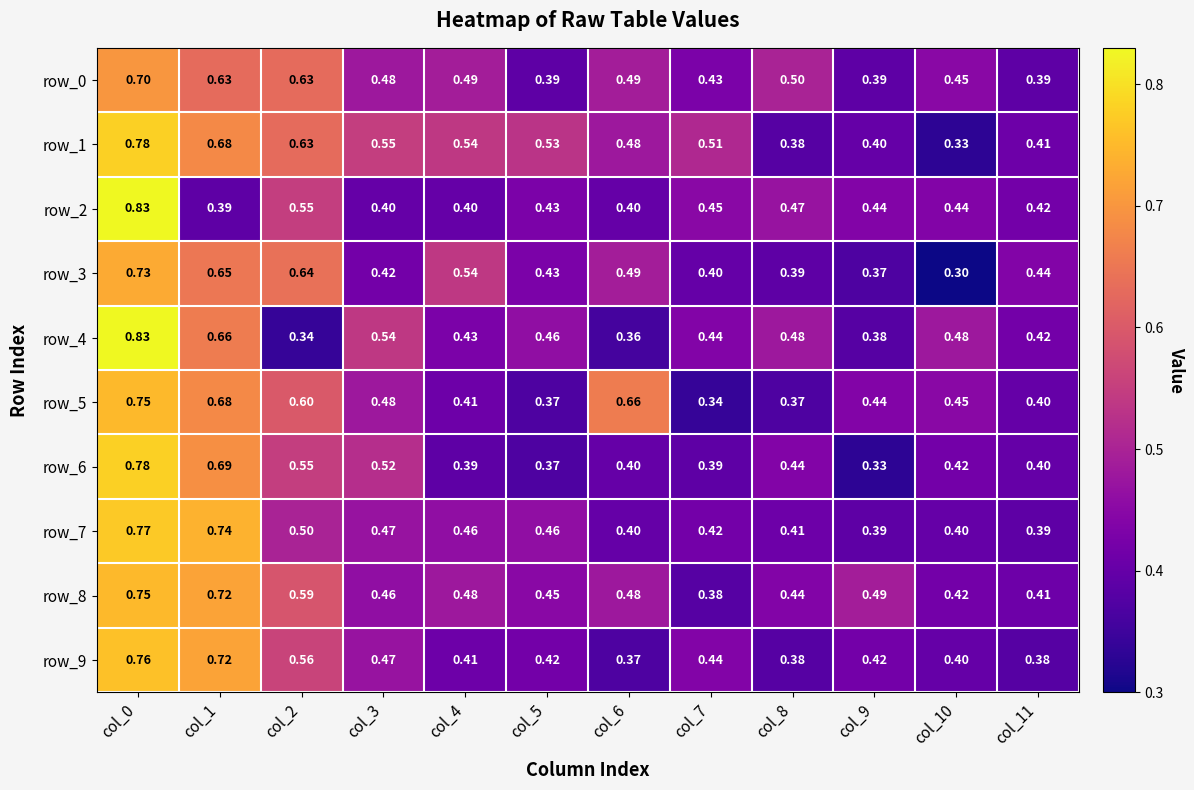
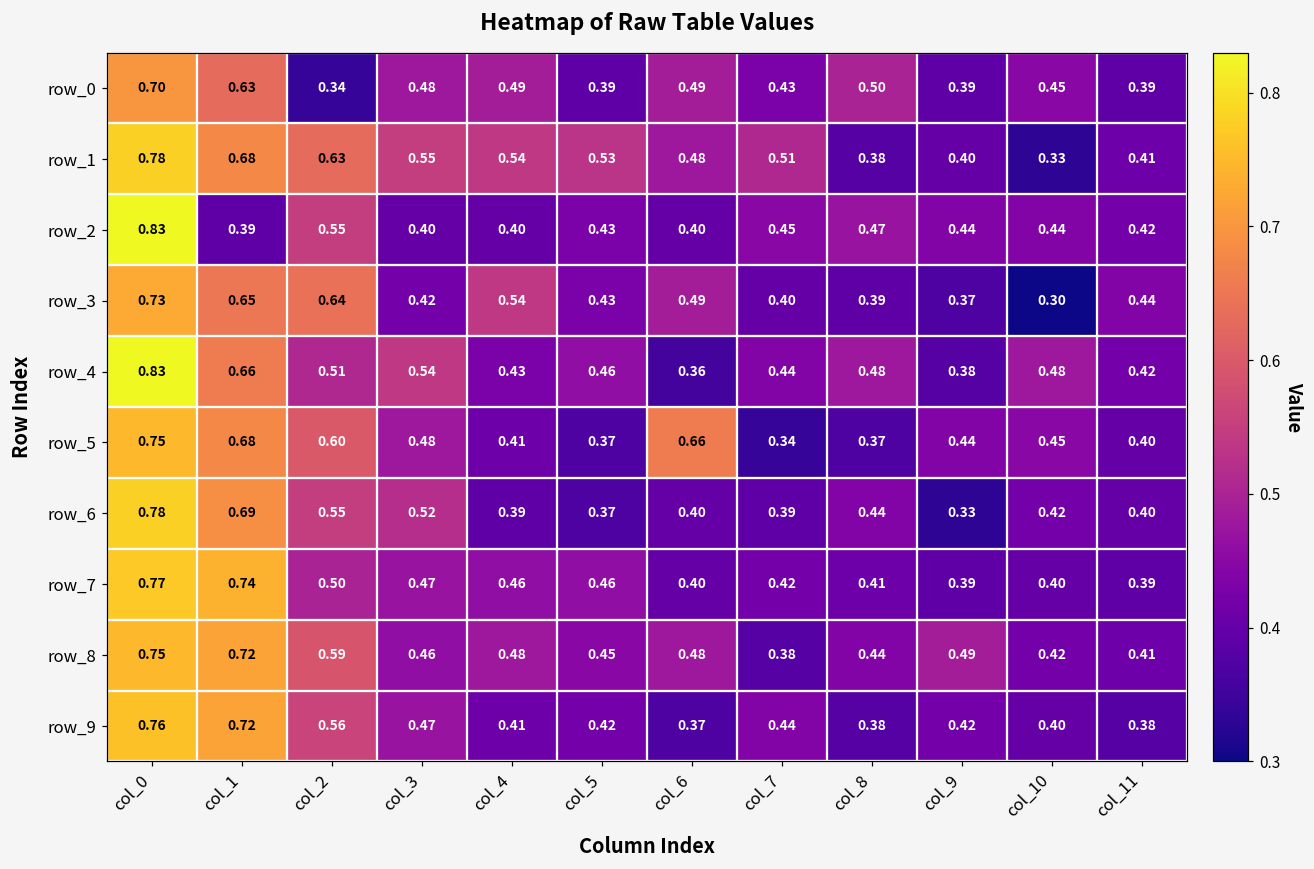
  {
    "row_0": {
      "col_0": 0.70,
      "col_1": 0.63,
-     "col_2": 0.63,
+     "col_2": 0.34,
      "col_3": 0.48,
      "col_4": 0.49,
      "col_5": 0.39,
      "col_6": 0.49,
      "col_7": 0.43,
      "col_8": 0.50,
      "col_9": 0.39,
      "col_10": 0.45,
      "col_11": 0.39
    },
    "row_1": {
      "col_0": 0.78,
      "col_1": 0.68,
      "col_2": 0.63,
      "col_3": 0.55,
      "col_4": 0.54,
      "col_5": 0.53,
      "col_6": 0.48,
      "col_7": 0.51,
      "col_8": 0.38,
      "col_9": 0.40,
      "col_10": 0.33,
      "col_11": 0.41
    },
    "row_2": {
      "col_0": 0.83,
      "col_1": 0.39,
      "col_2": 0.55,
      "col_3": 0.40,
      "col_4": 0.40,
      "col_5": 0.43,
      "col_6": 0.40,
      "col_7": 0.45,
      "col_8": 0.47,
      "col_9": 0.44,
      "col_10": 0.44,
      "col_11": 0.42
    },
    "row_3": {
      "col_0": 0.73,
      "col_1": 0.65,
      "col_2": 0.64,
      "col_3": 0.42,
      "col_4": 0.54,
      "col_5": 0.43,
      "col_6": 0.49,
      "col_7": 0.40,
      "col_8": 0.39,
      "col_9": 0.37,
      "col_10": 0.30,
      "col_11": 0.44
    },
    "row_4": {
      "col_0": 0.83,
      "col_1": 0.66,
-     "col_2": 0.34,
+     "col_2": 0.51,
      "col_3": 0.54,
      "col_4": 0.43,
      "col_5": 0.46,
      "col_6": 0.36,
      "col_7": 0.44,
      "col_8": 0.48,
      "col_9": 0.38,
      "col_10": 0.48,
      "col_11": 0.42
    },
    "row_5": {
      "col_0": 0.75,
      "col_1": 0.68,
      "col_2": 0.60,
      "col_3": 0.48,
      "col_4": 0.41,
      "col_5": 0.37,
      "col_6": 0.66,
      "col_7": 0.34,
      "col_8": 0.37,
      "col_9": 0.44,
      "col_10": 0.45,
      "col_11": 0.40
    },
    "row_6": {
      "col_0": 0.78,
      "col_1": 0.69,
      "col_2": 0.55,
      "col_3": 0.52,
      "col_4": 0.39,
      "col_5": 0.37,
      "col_6": 0.40,
      "col_7": 0.39,
      "col_8": 0.44,
      "col_9": 0.33,
      "col_10": 0.42,
      "col_11": 0.40
    },
    "row_7": {
      "col_0": 0.77,
      "col_1": 0.74,
      "col_2": 0.50,
      "col_3": 0.47,
      "col_4": 0.46,
      "col_5": 0.46,
      "col_6": 0.40,
      "col_7": 0.42,
      "col_8": 0.41,
      "col_9": 0.39,
      "col_10": 0.40,
      "col_11": 0.39
    },
    "row_8": {
      "col_0": 0.75,
      "col_1": 0.72,
      "col_2": 0.59,
      "col_3": 0.46,
      "col_4": 0.48,
      "col_5": 0.45,
      "col_6": 0.48,
      "col_7": 0.38,
      "col_8": 0.44,
      "col_9": 0.49,
      "col_10": 0.42,
      "col_11": 0.41
    },
    "row_9": {
      "col_0": 0.76,
      "col_1": 0.72,
      "col_2": 0.56,
      "col_3": 0.47,
      "col_4": 0.41,
      "col_5": 0.42,
      "col_6": 0.37,
      "col_7": 0.44,
      "col_8": 0.38,
      "col_9": 0.42,
      "col_10": 0.40,
      "col_11": 0.38
    }
  }
